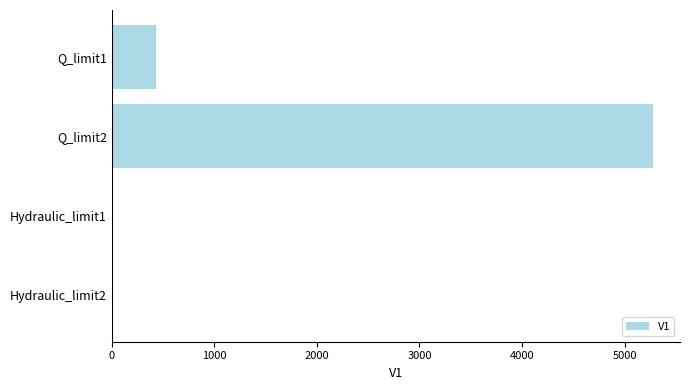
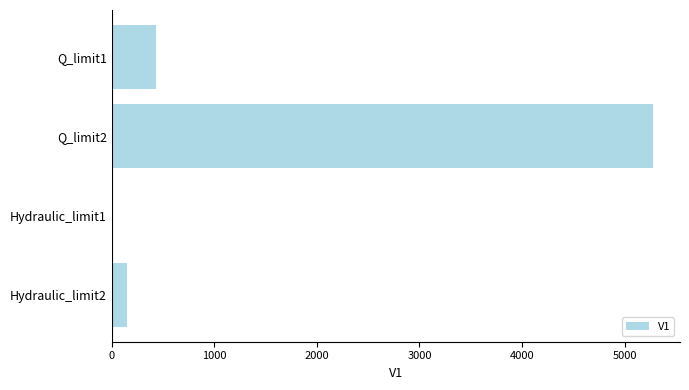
  {
    "Q_limit1": 430,
    "Q_limit2": 5280,
    "Hydraulic_limit1": 0,
-   "Hydraulic_limit2": 0
+   "Hydraulic_limit2": 150
  }
